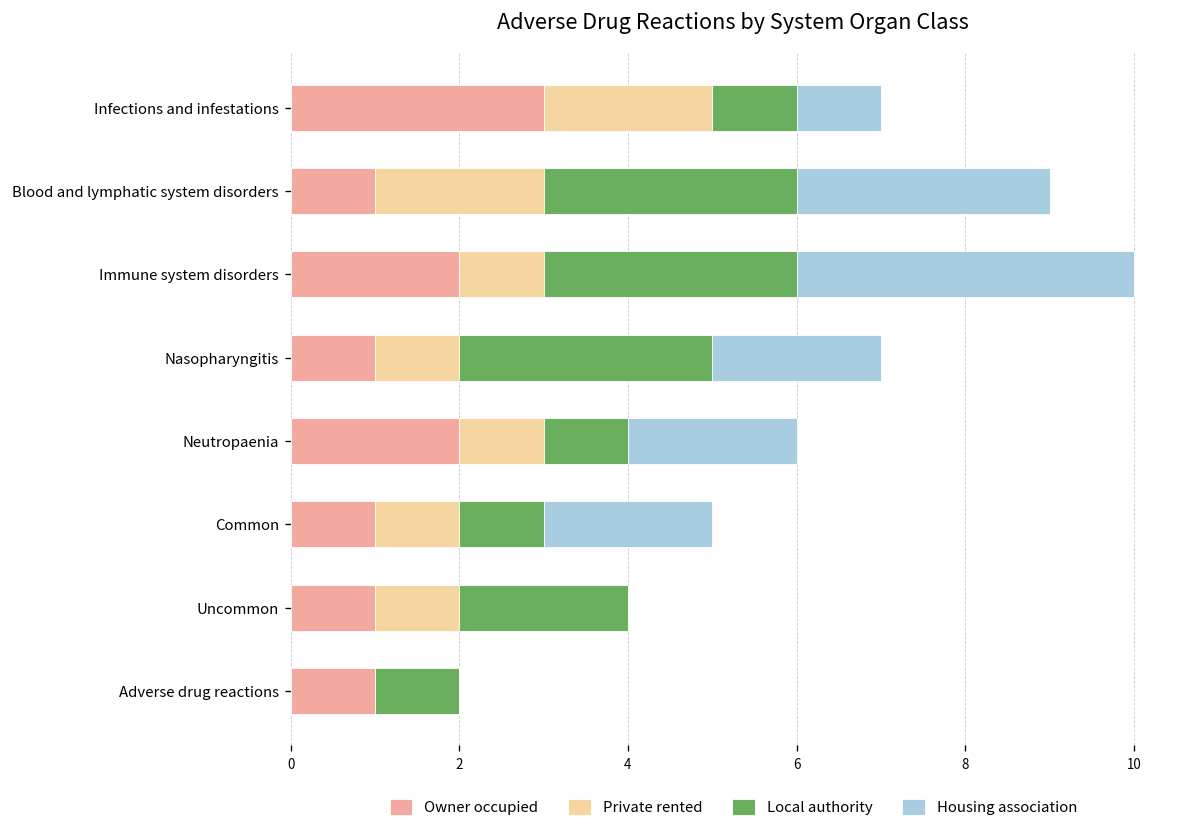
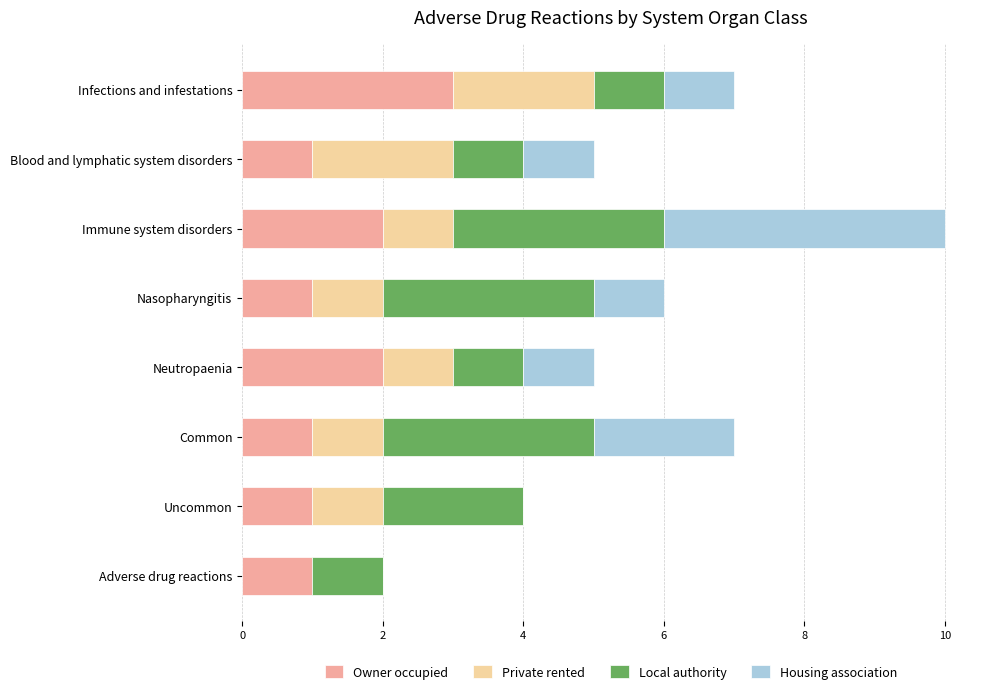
  {
    "Local authority": {
      "Infections and infestations": 1,
-     "Blood and lymphatic system disorders": 3,
+     "Blood and lymphatic system disorders": 1,
      "Immune system disorders": 3,
      "Nasopharyngitis": 3,
      "Neutropaenia": 1,
-     "Common": 1,
+     "Common": 3,
      "Uncommon": 2,
      "Adverse drug reactions": 1
    },
    "Housing association": {
      "Infections and infestations": 1,
-     "Blood and lymphatic system disorders": 3,
+     "Blood and lymphatic system disorders": 1,
      "Immune system disorders": 4,
-     "Nasopharyngitis": 2,
-     "Neutropaenia": 2,
+     "Nasopharyngitis": 1,
+     "Neutropaenia": 1,
      "Common": 2,
      "Uncommon": 0,
      "Adverse drug reactions": 0
    }
  }
